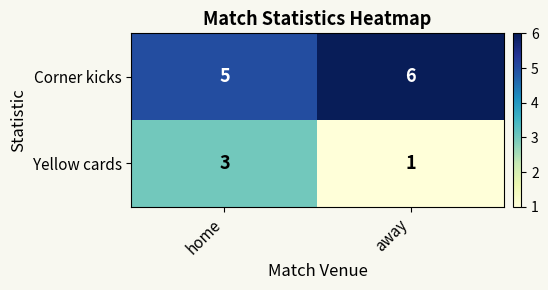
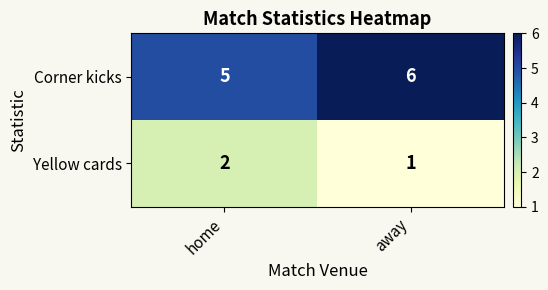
  {
    "Corner kicks": {
      "home": 5,
      "away": 6
    },
    "Yellow cards": {
-     "home": 3,
+     "home": 2,
      "away": 1
    }
  }
